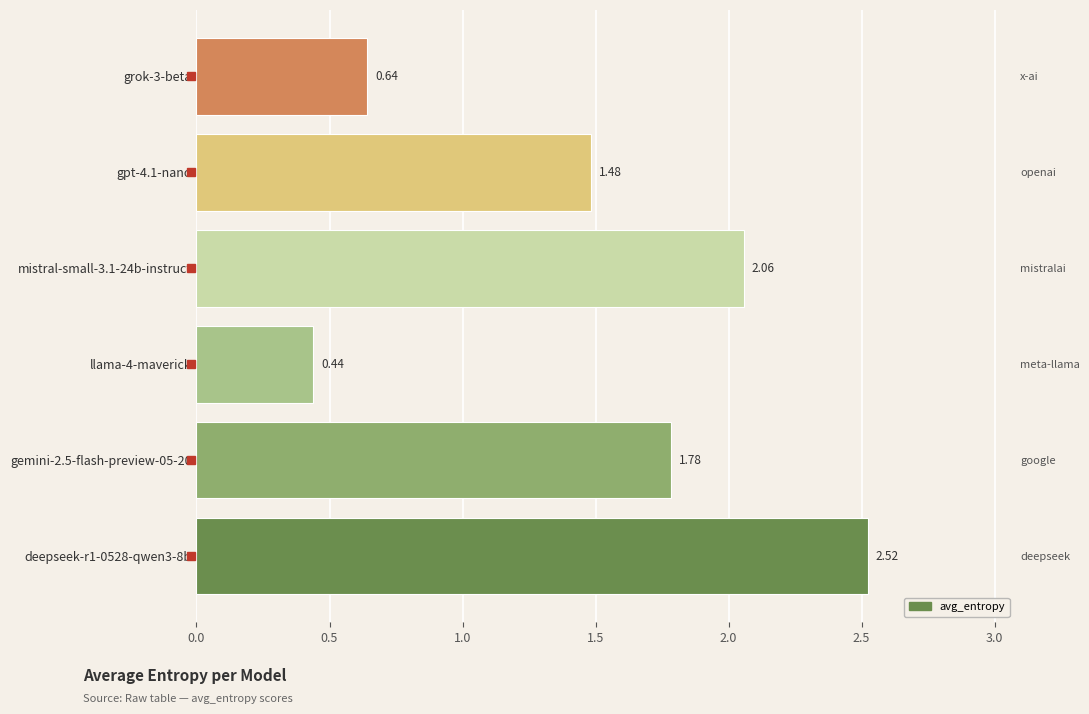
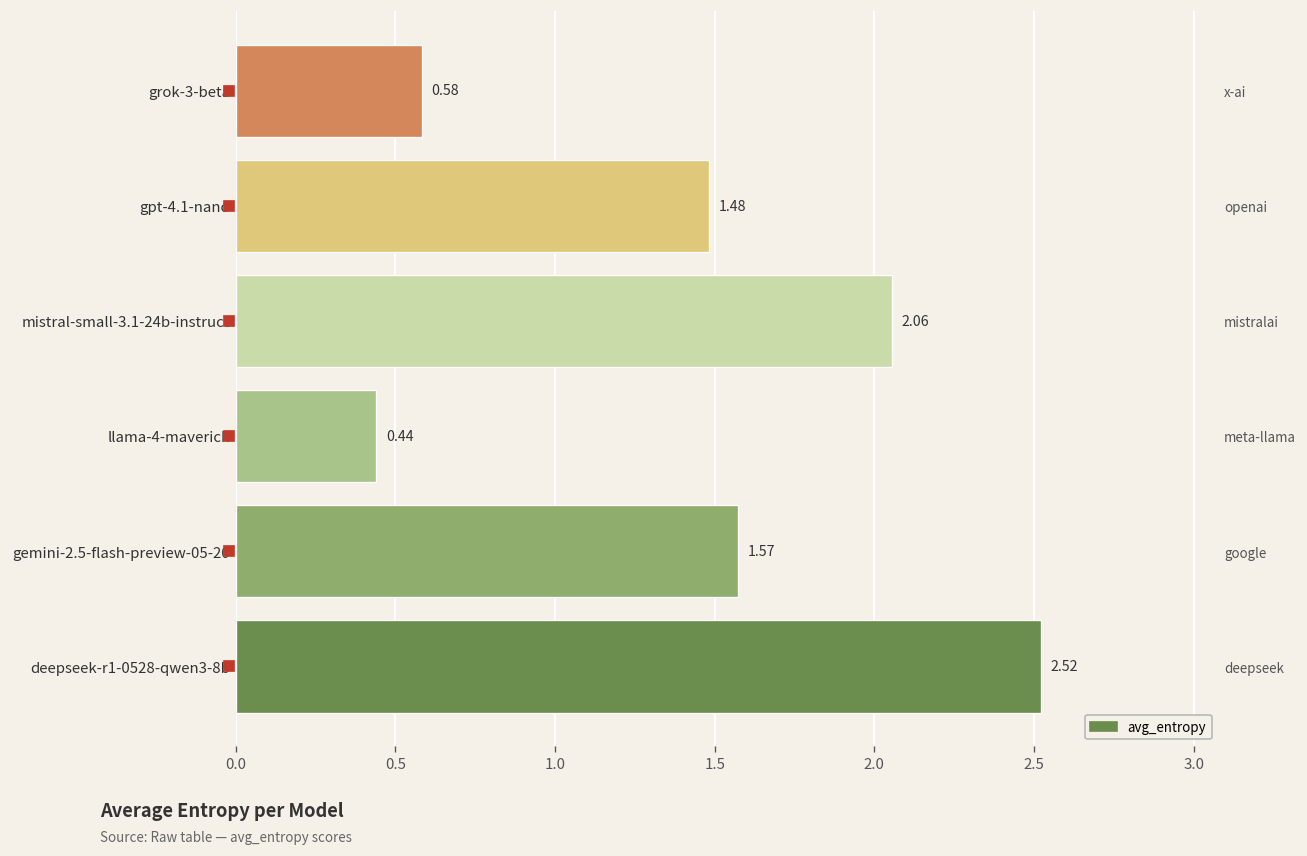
  {
    "avg_entropy": {
-     "grok-3-beta": 0.64,
+     "grok-3-beta": 0.58,
      "gpt-4.1-nano": 1.48,
      "mistral-small-3.1-24b-instruct": 2.06,
      "llama-4-maverick": 0.44,
-     "gemini-2.5-flash-preview-05-20": 1.78,
+     "gemini-2.5-flash-preview-05-20": 1.57,
      "deepseek-r1-0528-qwen3-8b": 2.52
    }
  }
